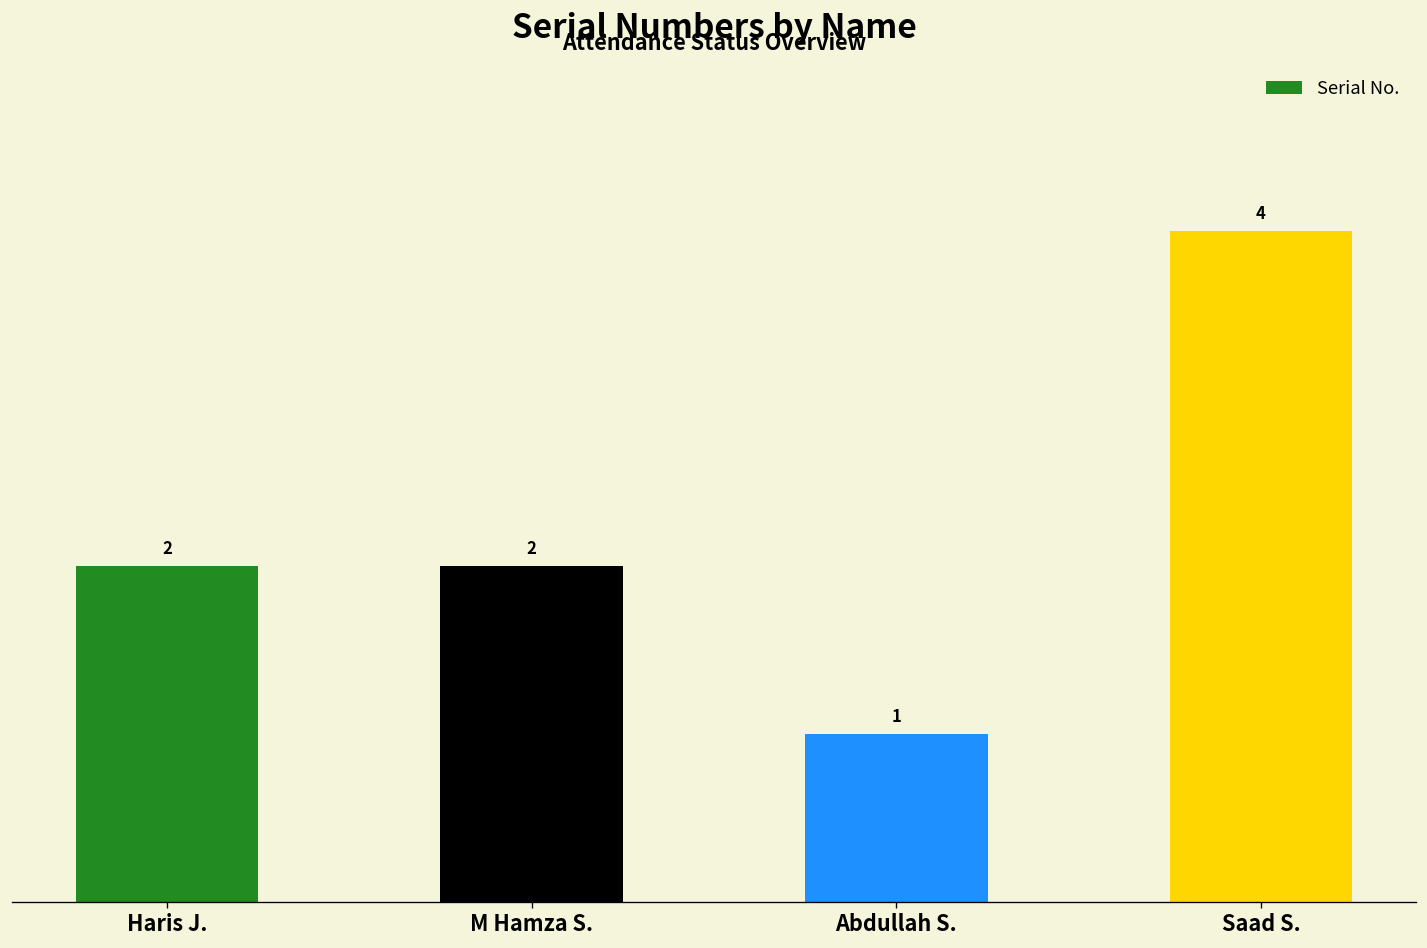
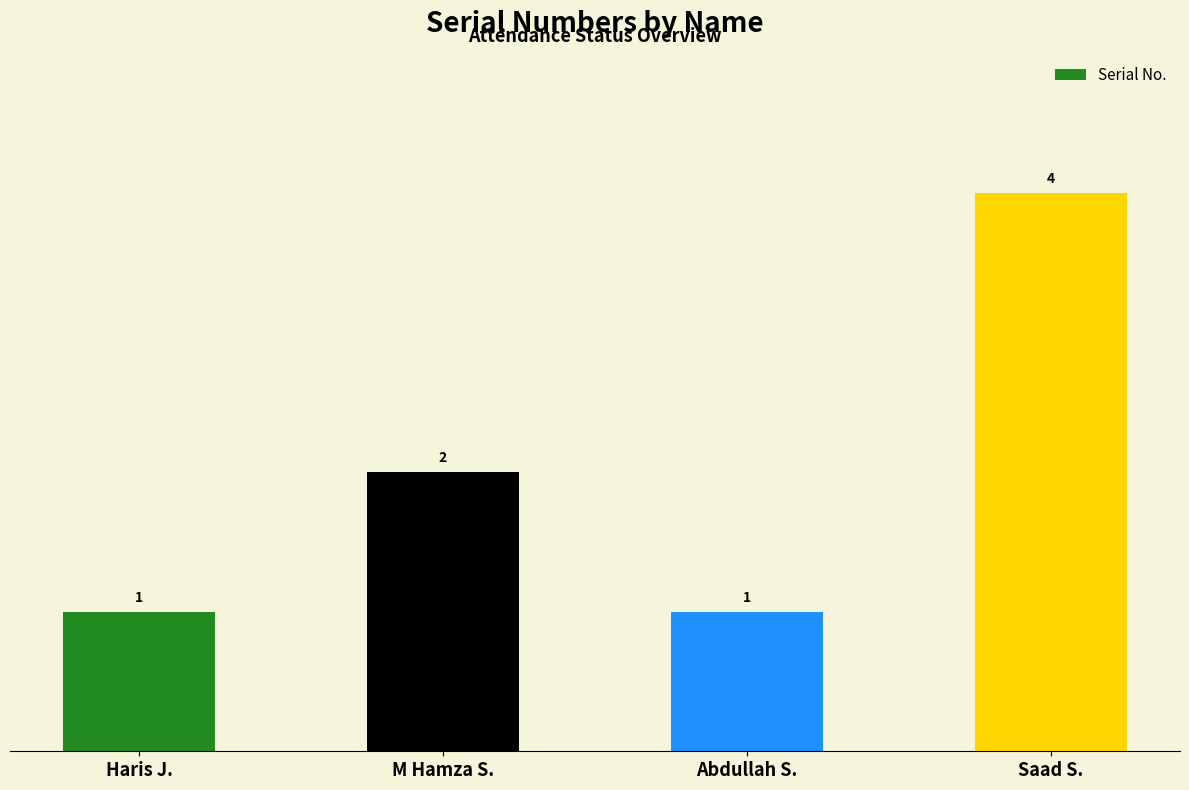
  {
-   "Haris J.": 2,
+   "Haris J.": 1,
    "M Hamza S.": 2,
    "Abdullah S.": 1,
    "Saad S.": 4
  }
